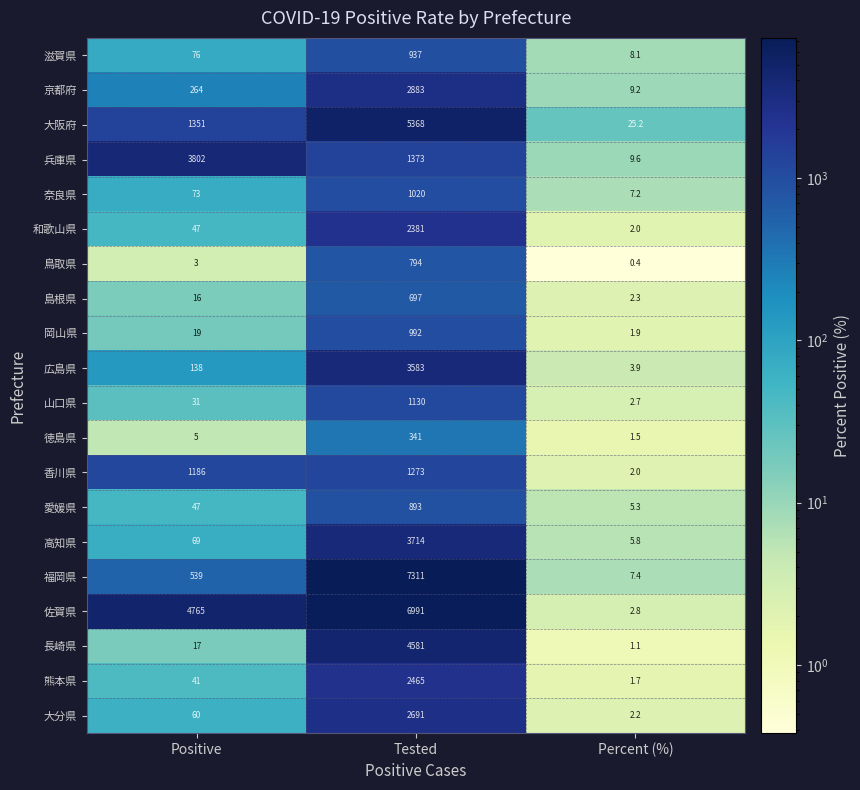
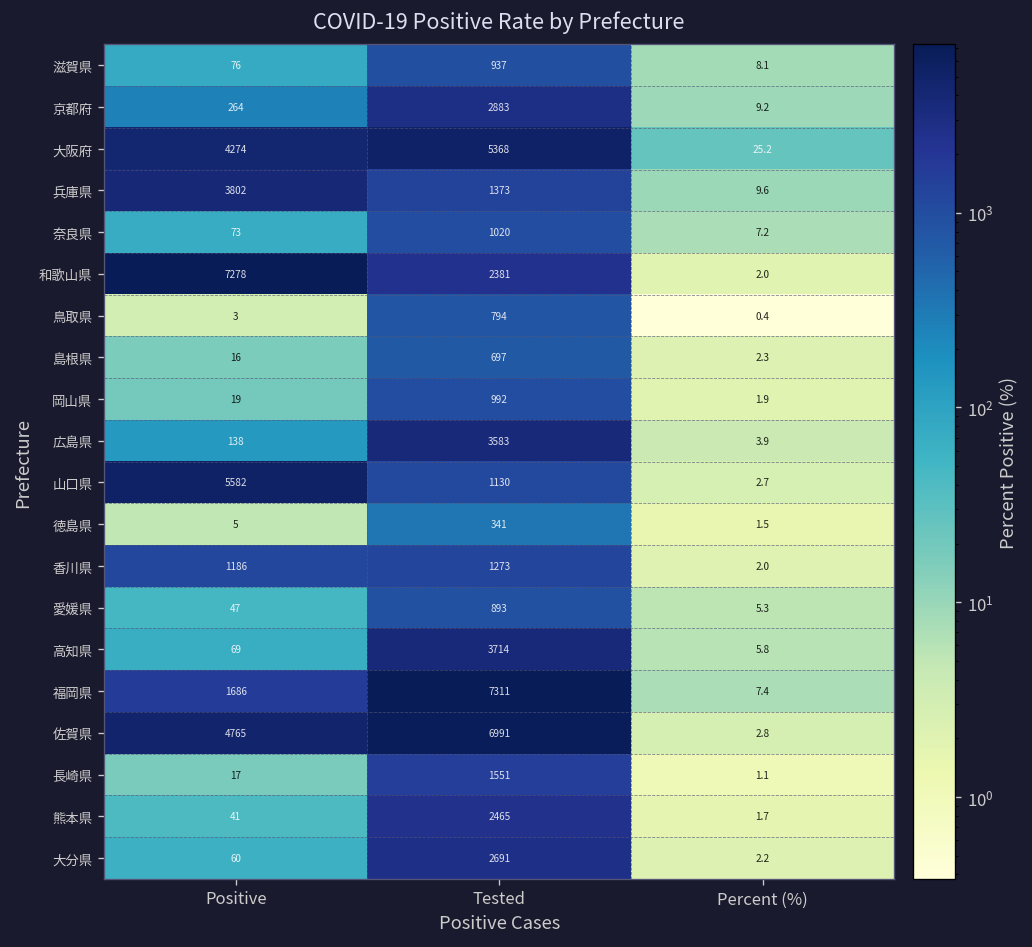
  {
    "滋賀県": {
      "Positive": 76,
      "Tested": 937,
      "Percent (%)": 8.1
    },
    "京都府": {
      "Positive": 264,
      "Tested": 2883,
      "Percent (%)": 9.2
    },
    "大阪府": {
-     "Positive": 1351,
+     "Positive": 4274,
      "Tested": 5368,
      "Percent (%)": 25.2
    },
    "兵庫県": {
      "Positive": 3802,
      "Tested": 1373,
      "Percent (%)": 9.6
    },
    "奈良県": {
      "Positive": 73,
      "Tested": 1020,
      "Percent (%)": 7.2
    },
    "和歌山県": {
-     "Positive": 47,
+     "Positive": 7278,
      "Tested": 2381,
      "Percent (%)": 2.0
    },
    "鳥取県": {
      "Positive": 3,
      "Tested": 794,
      "Percent (%)": 0.4
    },
    "島根県": {
      "Positive": 16,
      "Tested": 697,
      "Percent (%)": 2.3
    },
    "岡山県": {
      "Positive": 19,
      "Tested": 992,
      "Percent (%)": 1.9
    },
    "広島県": {
      "Positive": 138,
      "Tested": 3583,
      "Percent (%)": 3.9
    },
    "山口県": {
-     "Positive": 31,
+     "Positive": 5582,
      "Tested": 1130,
      "Percent (%)": 2.7
    },
    "徳島県": {
      "Positive": 5,
      "Tested": 341,
      "Percent (%)": 1.5
    },
    "香川県": {
      "Positive": 1186,
      "Tested": 1273,
      "Percent (%)": 2.0
    },
    "愛媛県": {
      "Positive": 47,
      "Tested": 893,
      "Percent (%)": 5.3
    },
    "高知県": {
      "Positive": 69,
      "Tested": 3714,
      "Percent (%)": 5.8
    },
    "福岡県": {
-     "Positive": 539,
+     "Positive": 1686,
      "Tested": 7311,
      "Percent (%)": 7.4
    },
    "佐賀県": {
      "Positive": 4765,
      "Tested": 6991,
      "Percent (%)": 2.8
    },
    "長崎県": {
      "Positive": 17,
-     "Tested": 4581,
+     "Tested": 1551,
      "Percent (%)": 1.1
    },
    "熊本県": {
      "Positive": 41,
      "Tested": 2465,
      "Percent (%)": 1.7
    },
    "大分県": {
      "Positive": 60,
      "Tested": 2691,
      "Percent (%)": 2.2
    }
  }
